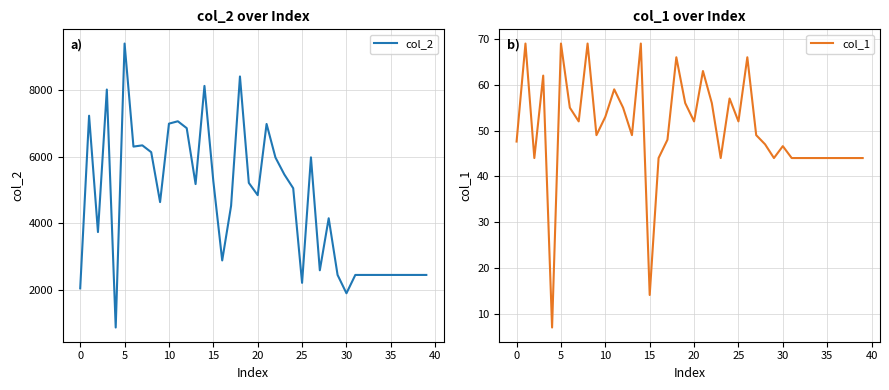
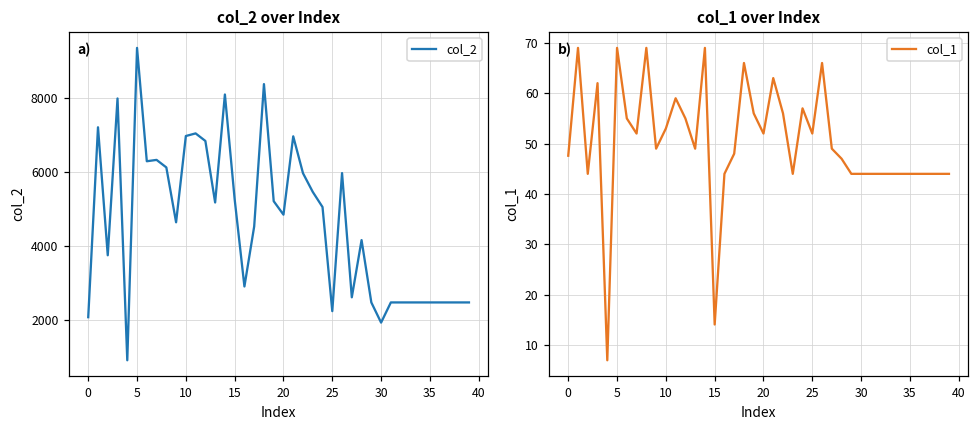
  {
    "col_2 over Index": {
      "0": 2100,
      "5": 9400,
      "10": 7000,
      "15": 5300,
      "20": 4800,
      "25": 2200,
      "30": 1900,
      "35": 2500
    },
    "col_1 over Index": {
      "0": 48,
      "5": 69,
      "10": 53,
      "15": 14,
      "20": 52,
      "25": 52,
-     "30": 47,
+     "30": 44,
      "35": 44
    }
  }
